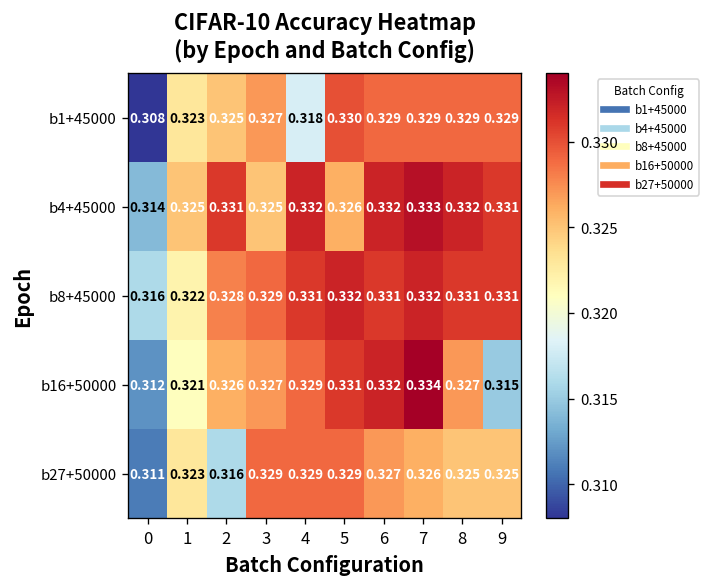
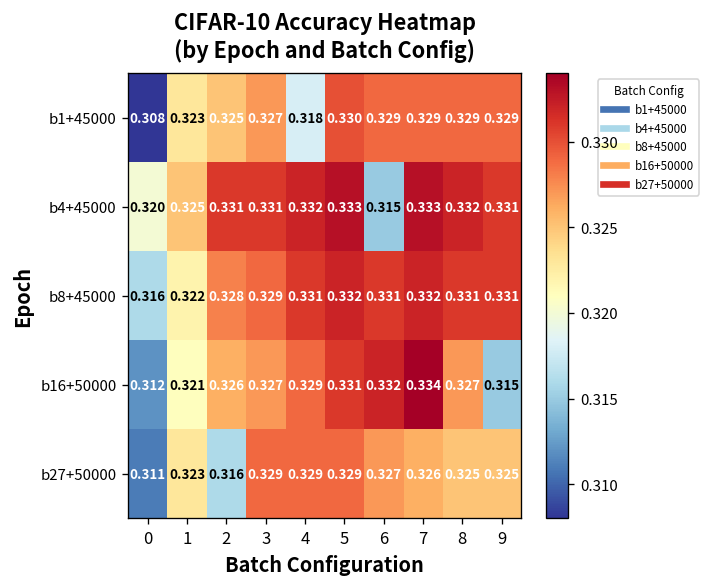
  {
    "b1+45000": {
      "0": 0.308,
      "1": 0.323,
      "2": 0.325,
      "3": 0.327,
      "4": 0.318,
      "5": 0.330,
      "6": 0.329,
      "7": 0.329,
      "8": 0.329,
      "9": 0.329
    },
    "b4+45000": {
-     "0": 0.314,
+     "0": 0.320,
      "1": 0.325,
      "2": 0.331,
-     "3": 0.325,
+     "3": 0.331,
      "4": 0.332,
-     "5": 0.326,
-     "6": 0.332,
+     "5": 0.333,
+     "6": 0.315,
      "7": 0.333,
      "8": 0.332,
      "9": 0.331
    },
    "b8+45000": {
      "0": 0.316,
      "1": 0.322,
      "2": 0.328,
      "3": 0.329,
      "4": 0.331,
      "5": 0.332,
      "6": 0.331,
      "7": 0.332,
      "8": 0.331,
      "9": 0.331
    },
    "b16+50000": {
      "0": 0.312,
      "1": 0.321,
      "2": 0.326,
      "3": 0.327,
      "4": 0.329,
      "5": 0.331,
      "6": 0.332,
      "7": 0.334,
      "8": 0.327,
      "9": 0.315
    },
    "b27+50000": {
      "0": 0.311,
      "1": 0.323,
      "2": 0.316,
      "3": 0.329,
      "4": 0.329,
      "5": 0.329,
      "6": 0.327,
      "7": 0.326,
      "8": 0.325,
      "9": 0.325
    }
  }
